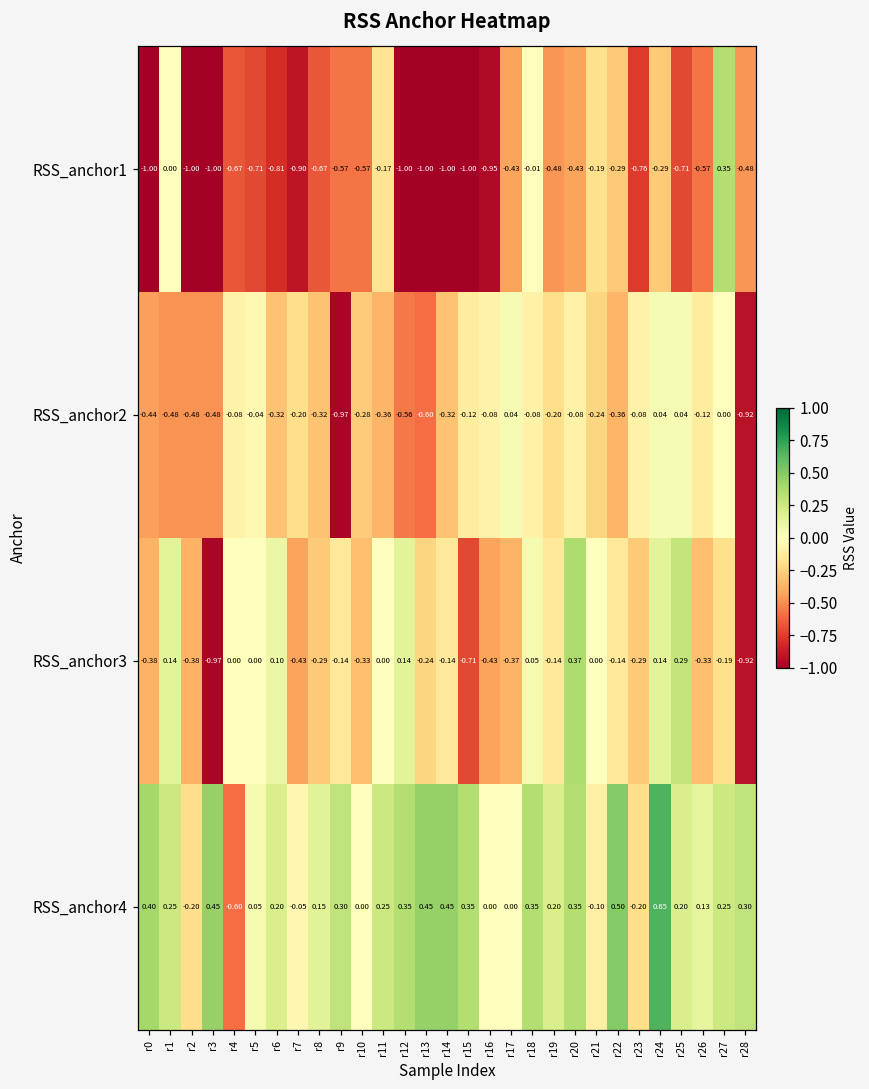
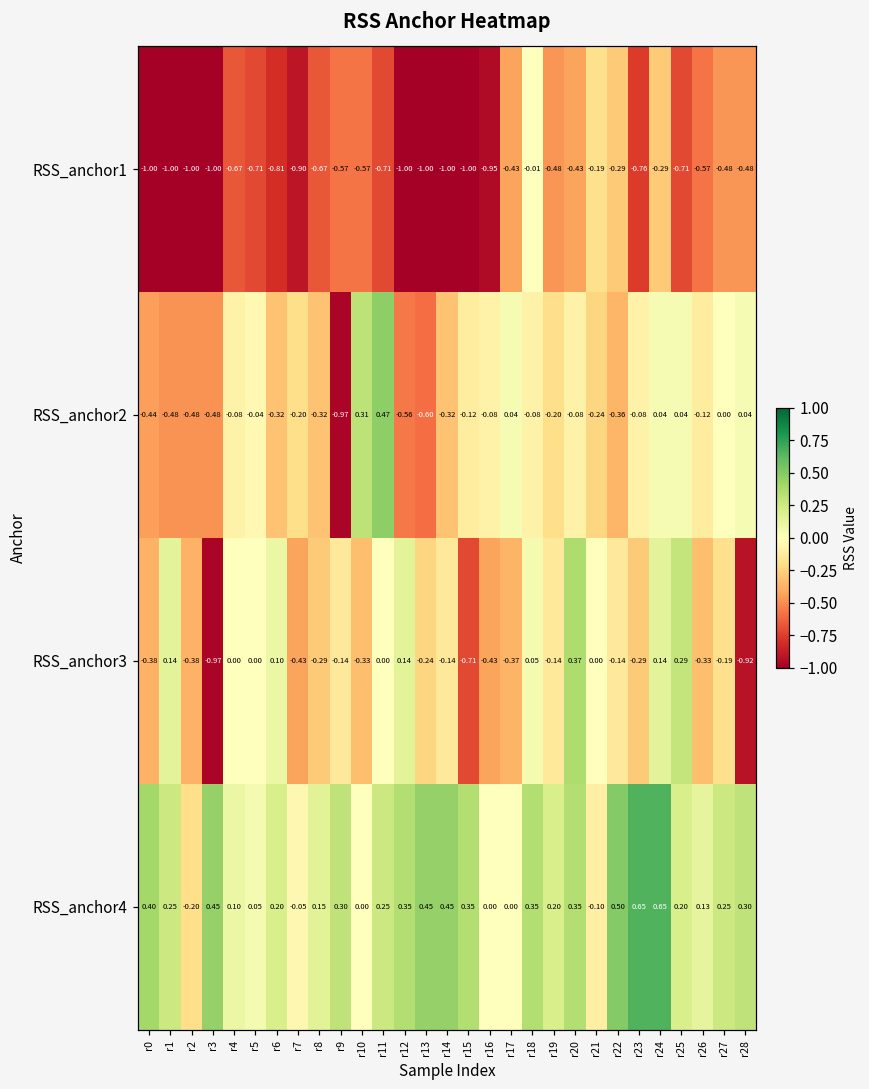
  {
    "RSS_anchor1": {
      "r0": -1.00,
-     "r1": 0.00,
+     "r1": -1.00,
      "r2": -1.00,
      "r3": -1.00,
      "r4": -0.67,
      "r5": -0.71,
      "r6": -0.81,
      "r7": -0.90,
      "r8": -0.67,
      "r9": -0.57,
      "r10": -0.57,
-     "r11": -0.17,
+     "r11": -0.71,
      "r12": -1.00,
      "r13": -1.00,
      "r14": -1.00,
      "r15": -1.00,
      "r16": -0.95,
      "r17": -0.43,
      "r18": -0.01,
      "r19": -0.48,
      "r20": -0.43,
      "r21": -0.19,
      "r22": -0.29,
      "r23": -0.76,
      "r24": -0.29,
      "r25": -0.71,
      "r26": -0.57,
-     "r27": 0.35,
+     "r27": -0.48,
      "r28": -0.48
    },
    "RSS_anchor2": {
      "r0": -0.44,
      "r1": -0.48,
      "r2": -0.48,
      "r3": -0.48,
      "r4": -0.08,
      "r5": -0.04,
      "r6": -0.32,
      "r7": -0.20,
      "r8": -0.32,
      "r9": -0.97,
-     "r10": -0.28,
-     "r11": -0.36,
+     "r10": 0.31,
+     "r11": 0.47,
      "r12": -0.56,
      "r13": -0.60,
      "r14": -0.32,
      "r15": -0.12,
      "r16": -0.08,
      "r17": 0.04,
      "r18": -0.08,
      "r19": -0.20,
      "r20": -0.08,
      "r21": -0.24,
      "r22": -0.36,
      "r23": -0.08,
      "r24": 0.04,
      "r25": 0.04,
      "r26": -0.12,
      "r27": 0.00,
-     "r28": -0.92
+     "r28": 0.04
    },
    "RSS_anchor3": {
      "r0": -0.38,
      "r1": 0.14,
      "r2": -0.38,
      "r3": -0.97,
      "r4": 0.00,
      "r5": 0.00,
      "r6": 0.10,
      "r7": -0.43,
      "r8": -0.29,
      "r9": -0.14,
      "r10": -0.33,
      "r11": 0.00,
      "r12": 0.14,
      "r13": -0.24,
      "r14": -0.14,
      "r15": -0.71,
      "r16": -0.43,
      "r17": -0.37,
      "r18": 0.05,
      "r19": -0.14,
      "r20": 0.37,
      "r21": 0.00,
      "r22": -0.14,
      "r23": -0.29,
      "r24": 0.14,
      "r25": 0.29,
      "r26": -0.33,
      "r27": -0.19,
      "r28": -0.92
    },
    "RSS_anchor4": {
      "r0": 0.40,
      "r1": 0.25,
      "r2": -0.20,
      "r3": 0.45,
-     "r4": -0.60,
+     "r4": 0.10,
      "r5": 0.05,
      "r6": 0.20,
      "r7": -0.05,
      "r8": 0.15,
      "r9": 0.30,
      "r10": 0.00,
      "r11": 0.25,
      "r12": 0.35,
      "r13": 0.45,
      "r14": 0.45,
      "r15": 0.35,
      "r16": 0.00,
      "r17": 0.00,
      "r18": 0.35,
      "r19": 0.20,
      "r20": 0.35,
      "r21": -0.10,
      "r22": 0.50,
-     "r23": -0.20,
+     "r23": 0.65,
      "r24": 0.65,
      "r25": 0.20,
      "r26": 0.13,
      "r27": 0.25,
      "r28": 0.30
    }
  }
